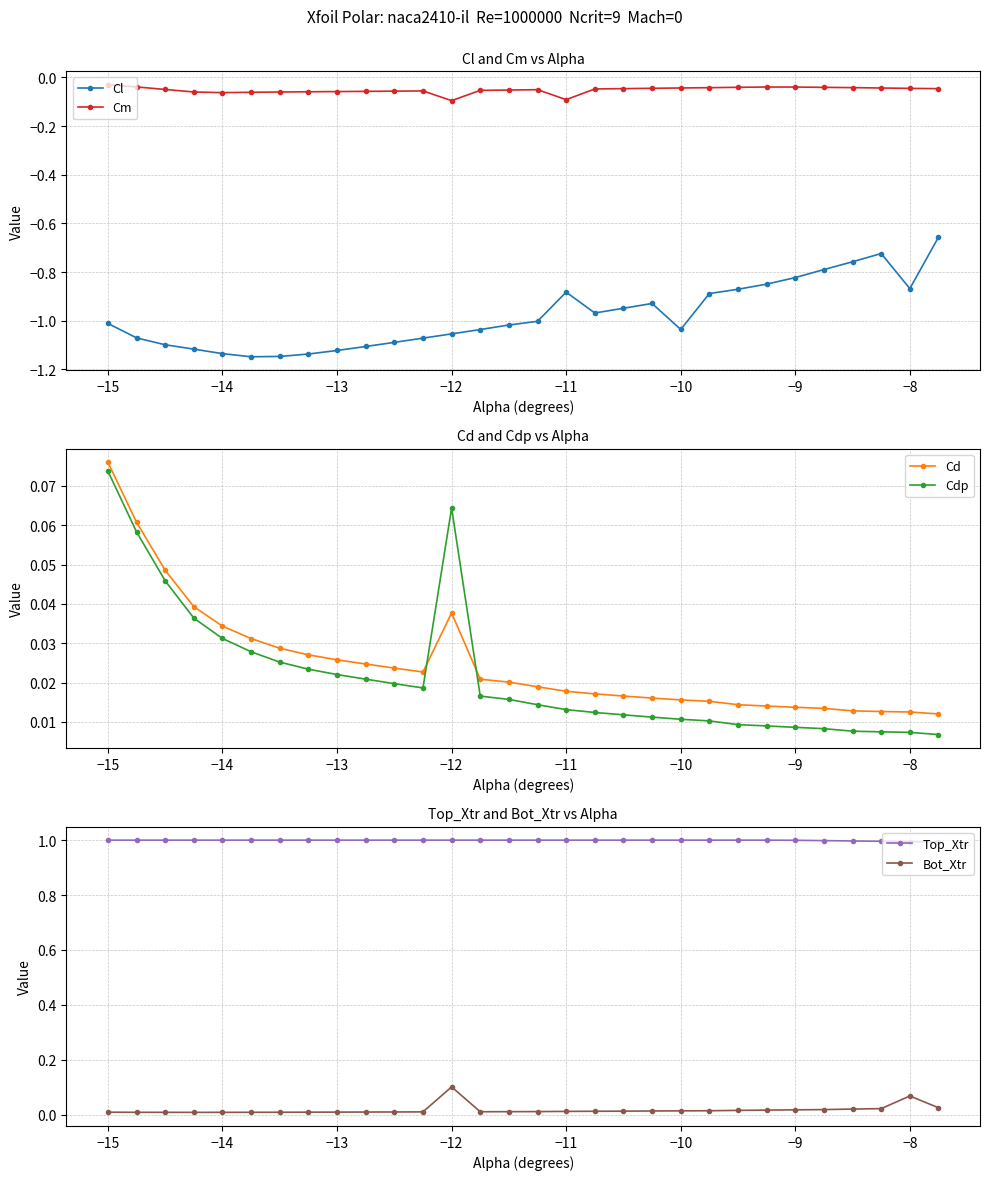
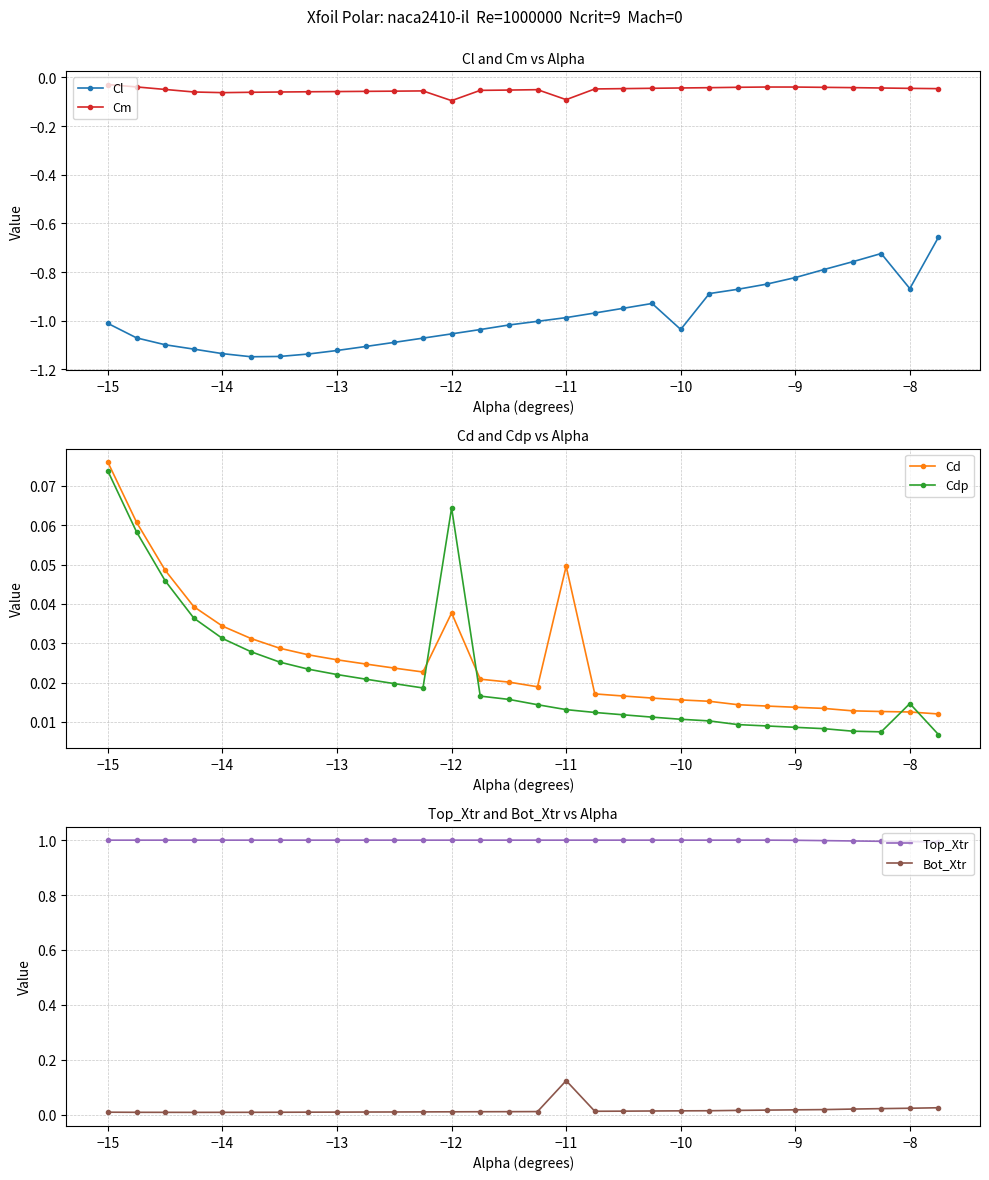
  {
    "Cl and Cm vs Alpha": {
      "Cl": {
        "−15": -1.01,
        "−14": -1.14,
        "−13": -1.12,
        "−12": -1.05,
-       "−11": -0.88,
+       "−11": -0.99,
        "−10": -1.04,
        "−9": -0.82,
        "−8": -0.87
      },
      "Cm": {
        "−14": -0.06,
        "−13": -0.06,
        "−12": -0.10,
        "−11": -0.09,
        "−10": -0.04,
        "−9": -0.04,
        "−8": -0.04
      }
    },
    "Cd and Cdp vs Alpha": {
      "Cd": {
        "−15": 0.076,
        "−14": 0.034,
        "−13": 0.026,
        "−12": 0.038,
-       "−11": 0.018,
+       "−11": 0.050,
        "−10": 0.016,
        "−9": 0.014,
        "−8": 0.013
      },
      "Cdp": {
        "−15": 0.074,
        "−14": 0.031,
        "−13": 0.022,
        "−12": 0.064,
        "−11": 0.013,
        "−10": 0.011,
        "−9": 0.009,
-       "−8": 0.007
+       "−8": 0.015
      }
    },
    "Top_Xtr and Bot_Xtr vs Alpha": {
      "Top_Xtr": {
        "−15": 1.00,
        "−14": 1.00,
        "−13": 1.00,
        "−12": 1.00,
        "−11": 1.00,
        "−10": 1.00,
        "−9": 1.00
      },
      "Bot_Xtr": {
        "−15": 0.01,
        "−14": 0.01,
        "−13": 0.01,
-       "−12": 0.10,
-       "−11": 0.01,
+       "−12": 0.01,
+       "−11": 0.12,
        "−10": 0.01,
        "−9": 0.02,
-       "−8": 0.07
+       "−8": 0.02
      }
    }
  }
